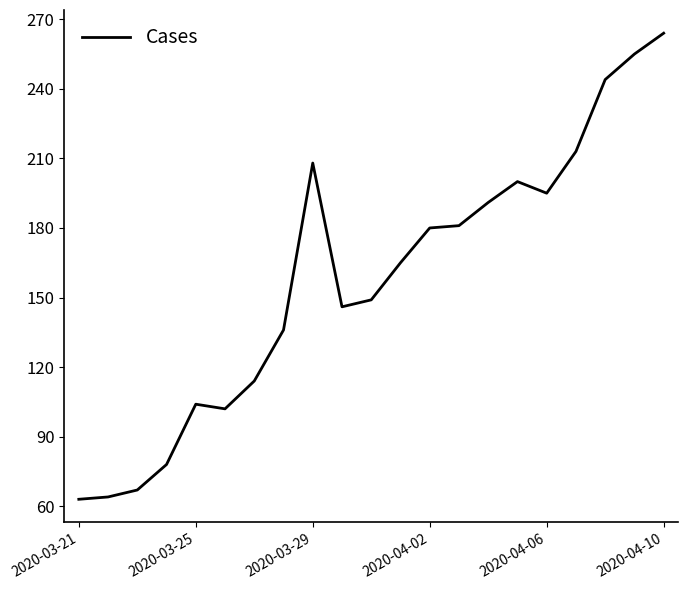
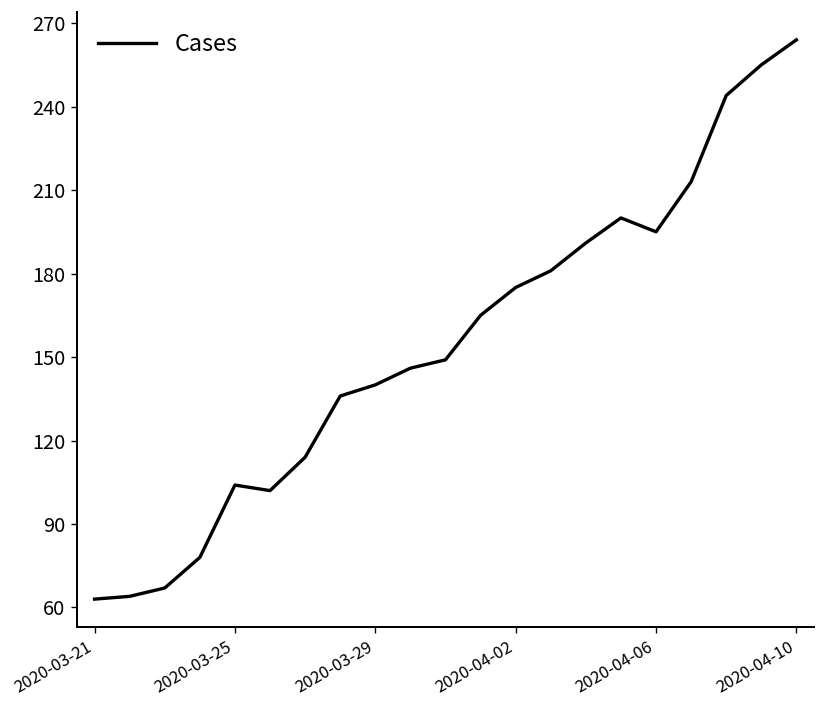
  {
    "2020-03-21": 63,
    "2020-03-25": 104,
-   "2020-03-29": 208,
-   "2020-04-02": 180,
+   "2020-03-29": 140,
+   "2020-04-02": 175,
    "2020-04-06": 195,
    "2020-04-10": 264
  }
